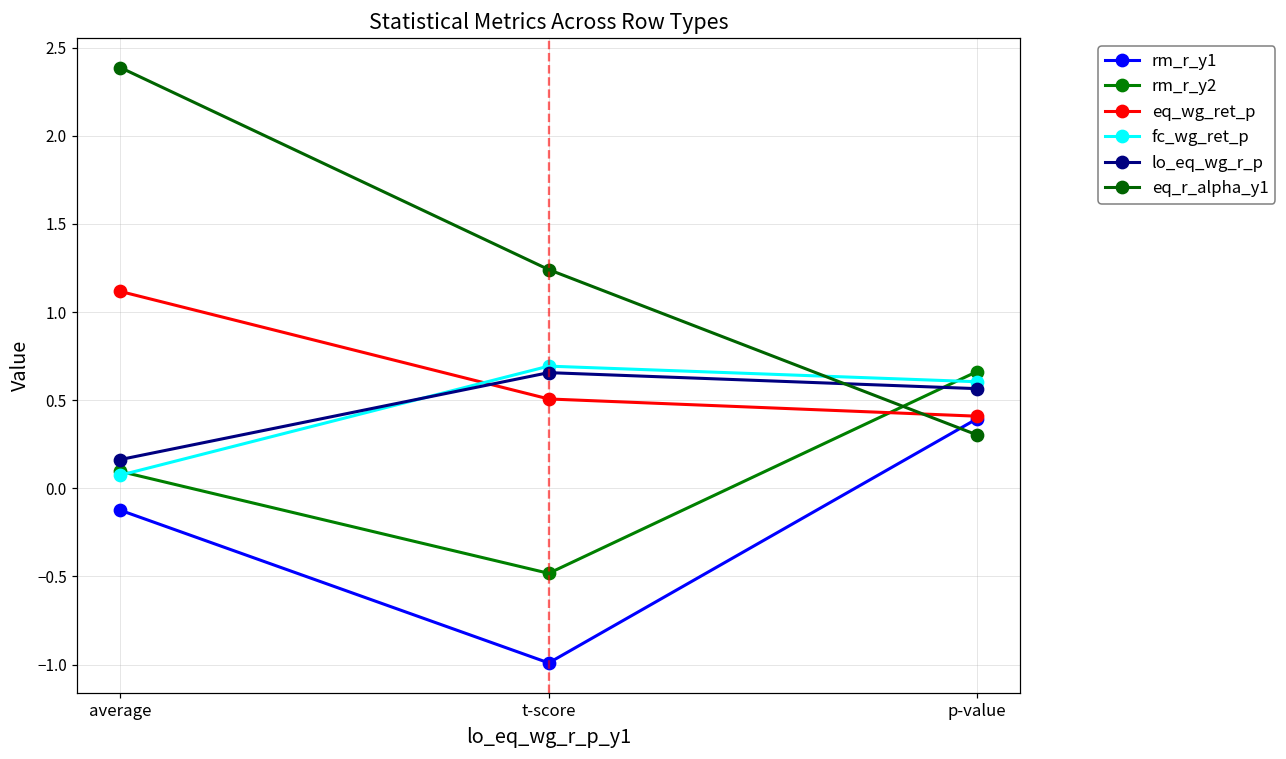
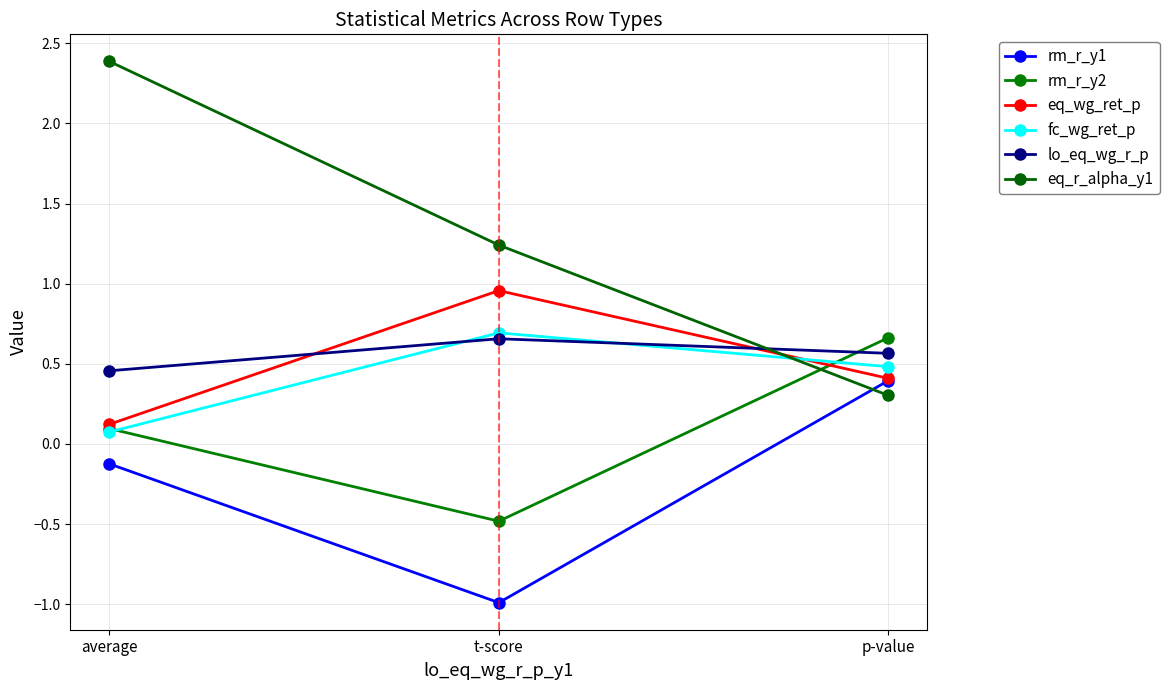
  {
    "rm_r_y1": {
      "average": -0.12,
      "t-score": -0.99
    },
    "eq_wg_ret_p": {
-     "average": 1.12,
-     "t-score": 0.51
+     "average": 0.12,
+     "t-score": 0.96
    },
    "fc_wg_ret_p": {
      "average": 0.07,
      "t-score": 0.69,
-     "p-value": 0.60
+     "p-value": 0.48
    },
    "lo_eq_wg_r_p": {
-     "average": 0.16,
+     "average": 0.46,
      "t-score": 0.66,
      "p-value": 0.57
    }
  }
